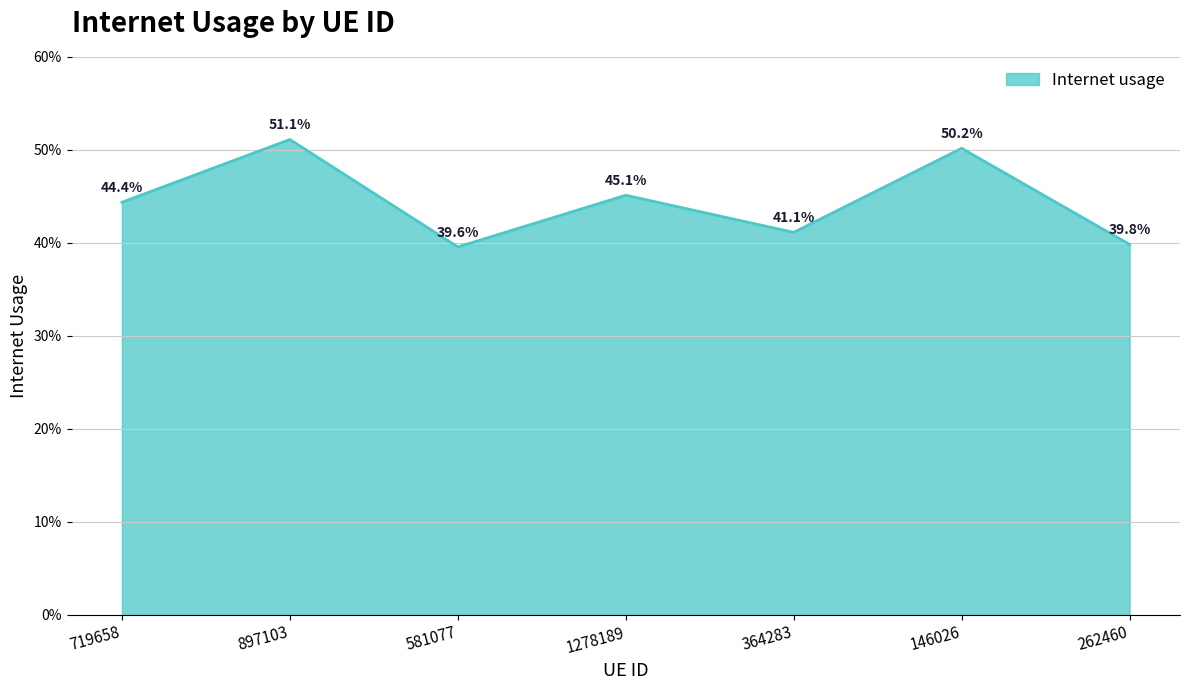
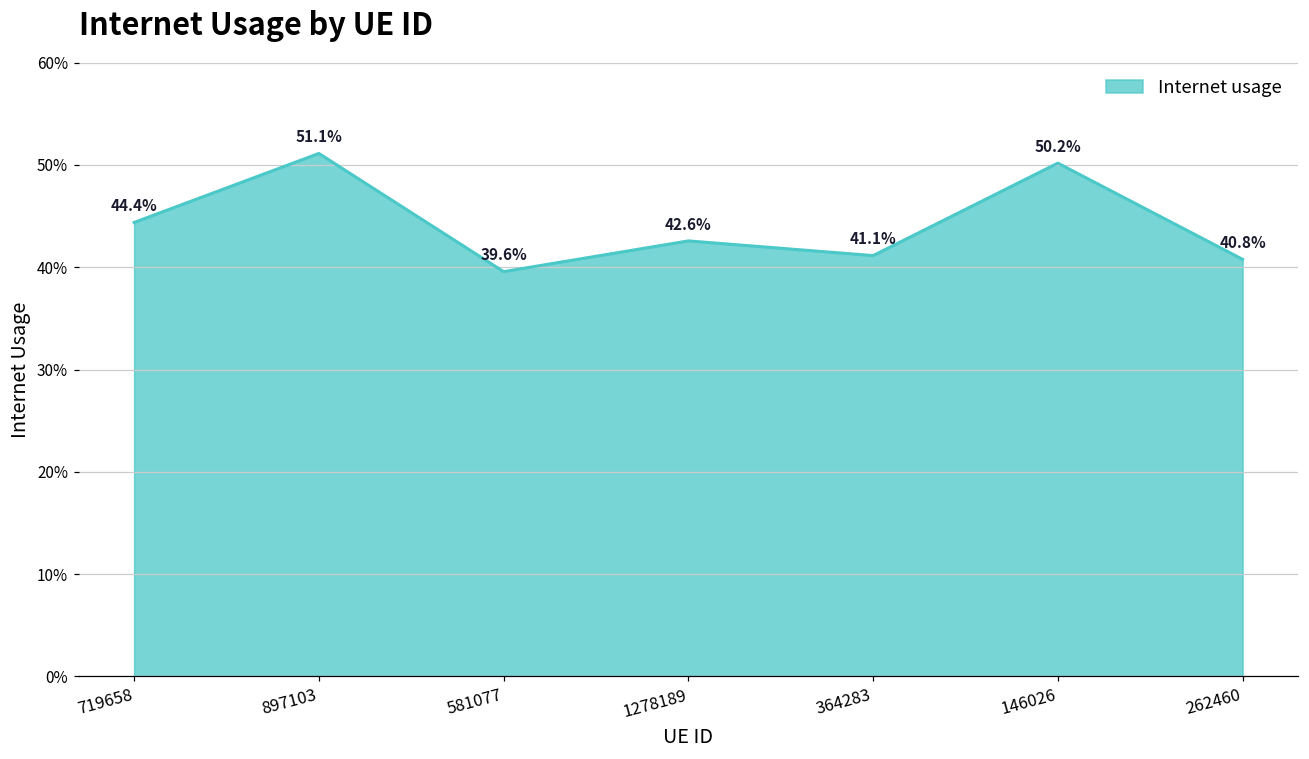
  {
    "719658": "44.4%",
    "897103": "51.1%",
    "581077": "39.6%",
-   "1278189": "45.1%",
+   "1278189": "42.6%",
    "364283": "41.1%",
    "146026": "50.2%",
-   "262460": "39.8%"
+   "262460": "40.8%"
  }
